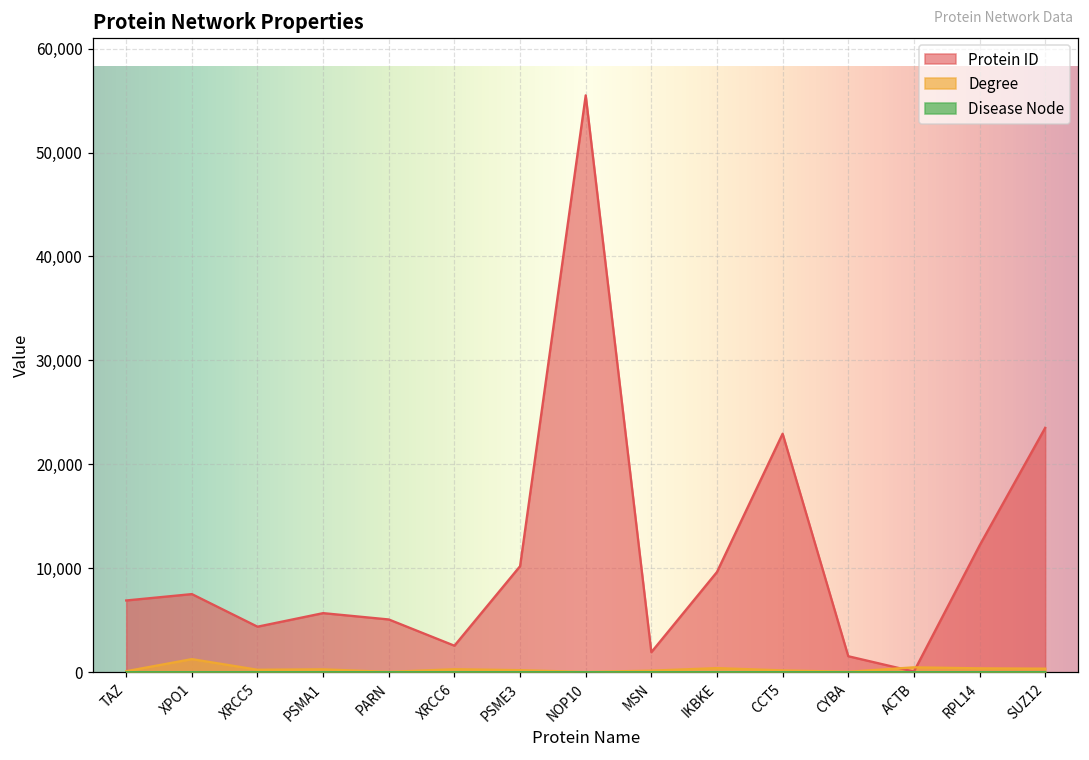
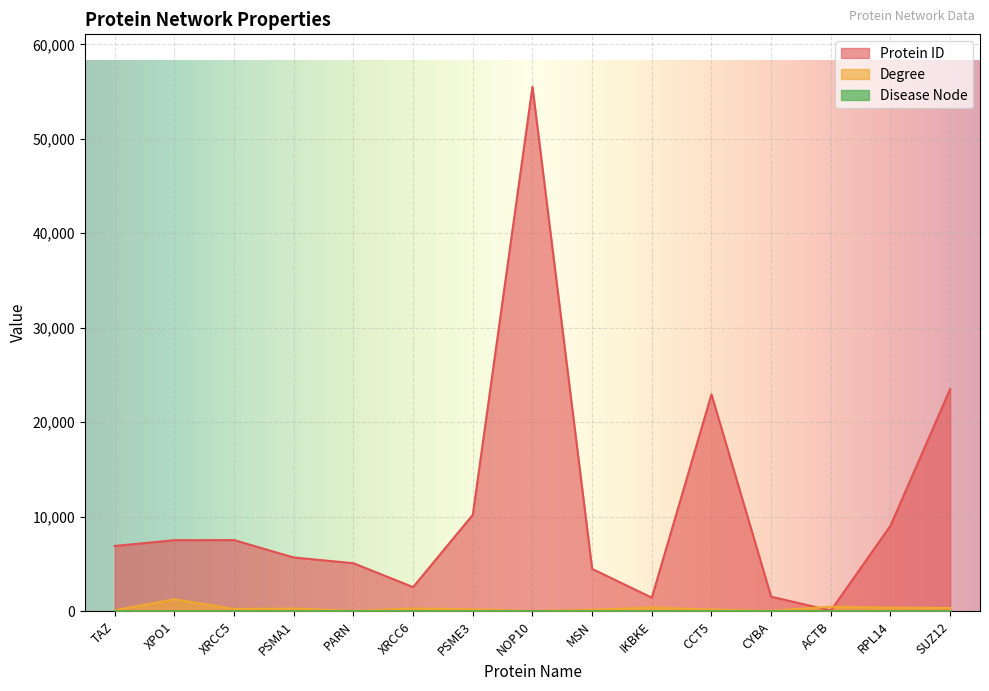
  {
    "Protein ID": {
      "TAZ": "7,000",
      "XPO1": "8,000",
-     "XRCC5": "4,000",
+     "XRCC5": "8,000",
      "PSMA1": "6,000",
      "PARN": "5,000",
      "XRCC6": "3,000",
      "PSME3": "10,000",
      "NOP10": "56,000",
-     "MSN": "2,000",
-     "IKBKE": "10,000",
+     "MSN": "4,000",
+     "IKBKE": "1,000",
      "CCT5": "23,000",
      "CYBA": "2,000",
-     "RPL14": "12,000",
+     "RPL14": "9,000",
      "SUZ12": "24,000"
    },
    "Degree": {
      "XPO1": "1,000",
      "PSMA1": "0",
      "XRCC6": "0",
      "IKBKE": "0",
      "ACTB": "0",
      "RPL14": "0",
      "SUZ12": "0"
    },
    "Disease Node": {
      "XPO1": "0",
      "PSMA1": "0",
      "XRCC6": "0",
      "IKBKE": "0",
      "RPL14": "0",
      "SUZ12": "0"
    }
  }
